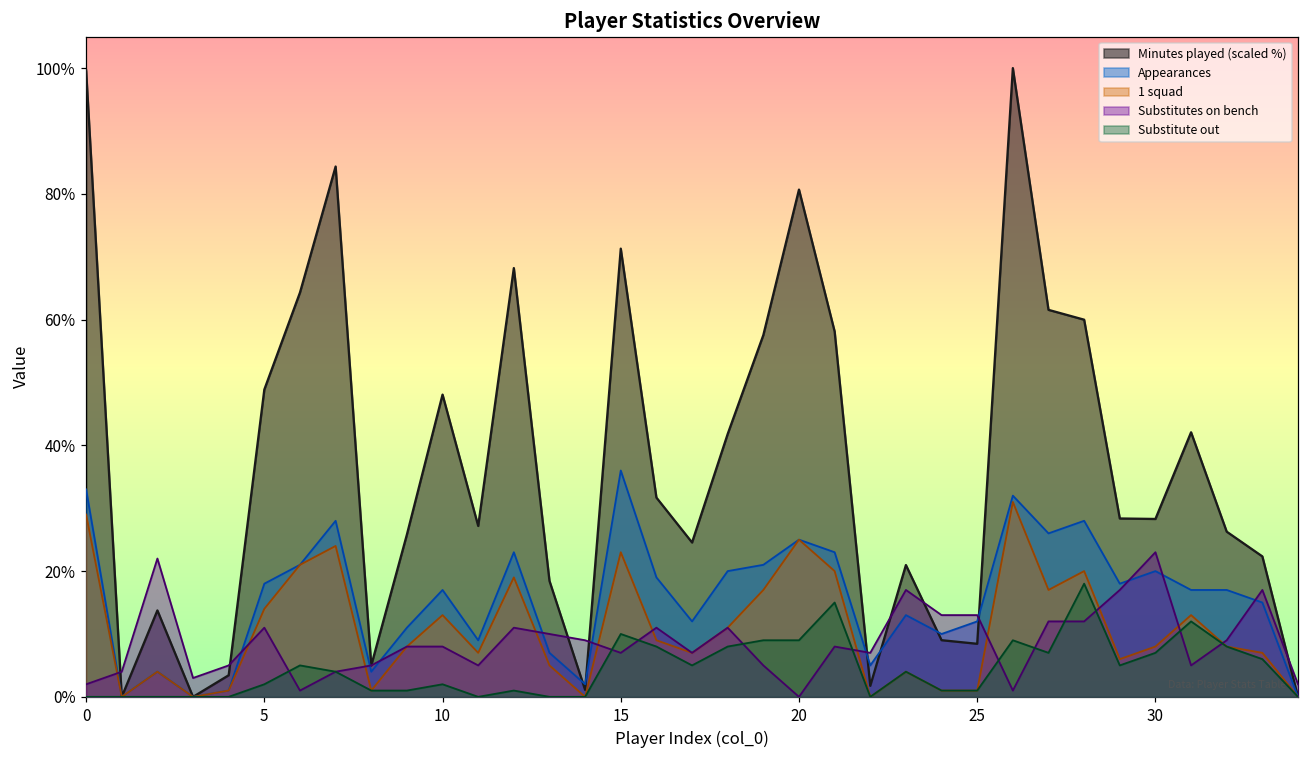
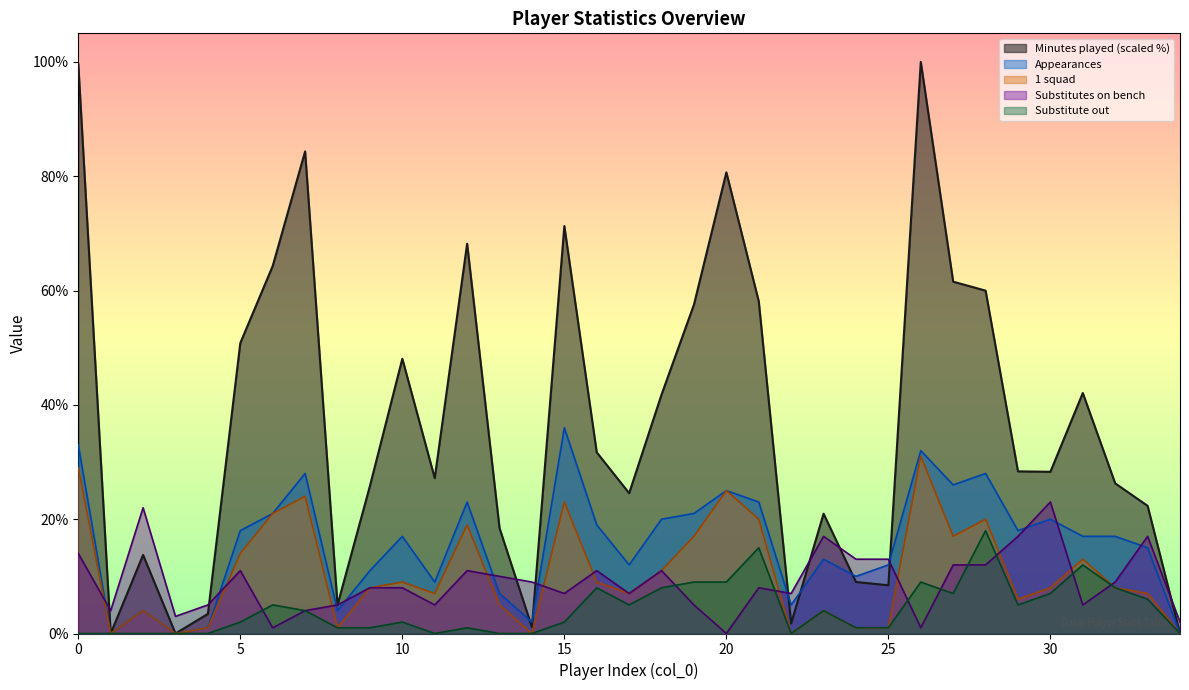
  {
    "Minutes played (scaled %)": {
      "0": "100%",
-     "5": "49%",
+     "5": "51%",
      "10": "48%",
      "15": "71%",
      "20": "81%",
      "25": "8%",
      "30": "28%"
    },
    "Appearances": {
      "0": "33%",
      "5": "18%",
      "10": "17%",
      "15": "36%",
      "25": "12%",
      "30": "20%"
    },
    "1 squad": {
      "0": "29%",
      "5": "14%",
-     "10": "13%",
+     "10": "9%",
      "15": "23%",
      "30": "8%"
    },
    "Substitutes on bench": {
-     "0": "2%",
+     "0": "14%",
      "5": "11%",
      "10": "8%",
      "15": "7%",
      "20": "0%",
      "25": "13%",
      "30": "23%"
    },
    "Substitute out": {
      "0": "0%",
      "5": "2%",
      "10": "2%",
-     "15": "10%",
+     "15": "2%",
      "20": "9%",
      "30": "7%"
    }
  }
